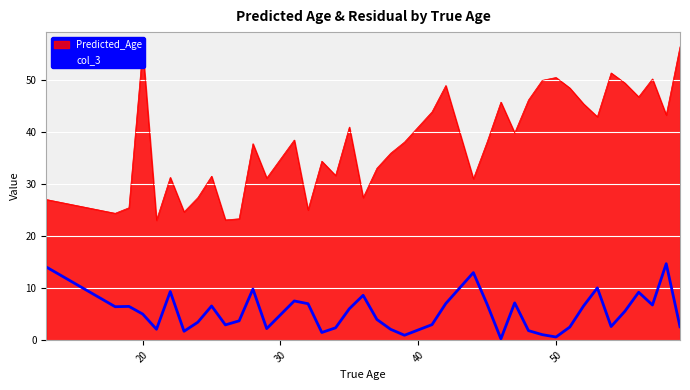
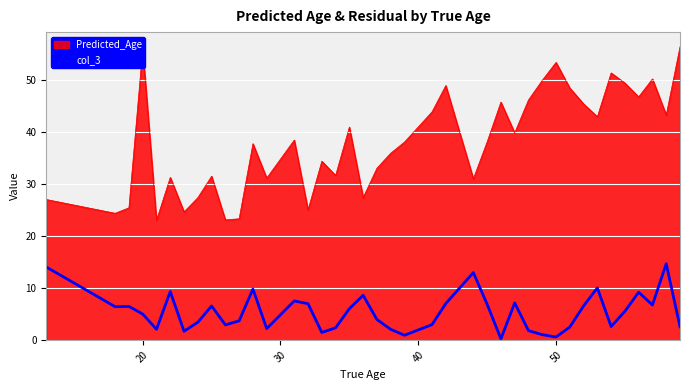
  {
    "Predicted_Age": {
-     "50": 51
+     "50": 53
    },
    "col_3": {
      "20": 5,
      "50": 1
    }
  }
